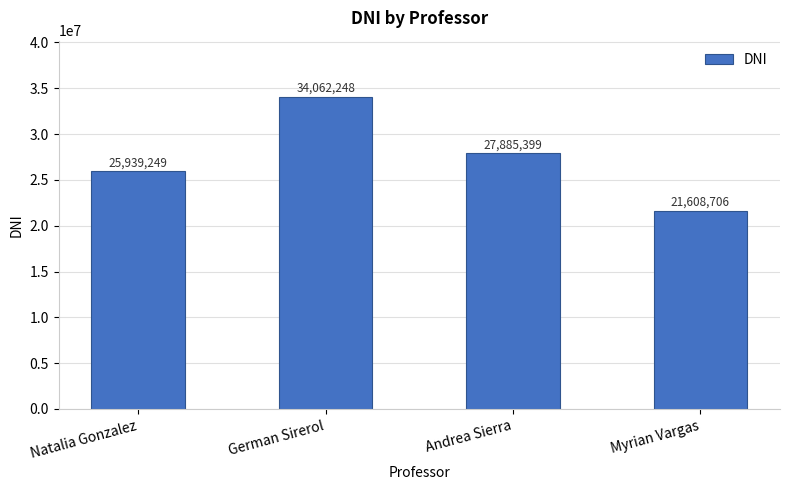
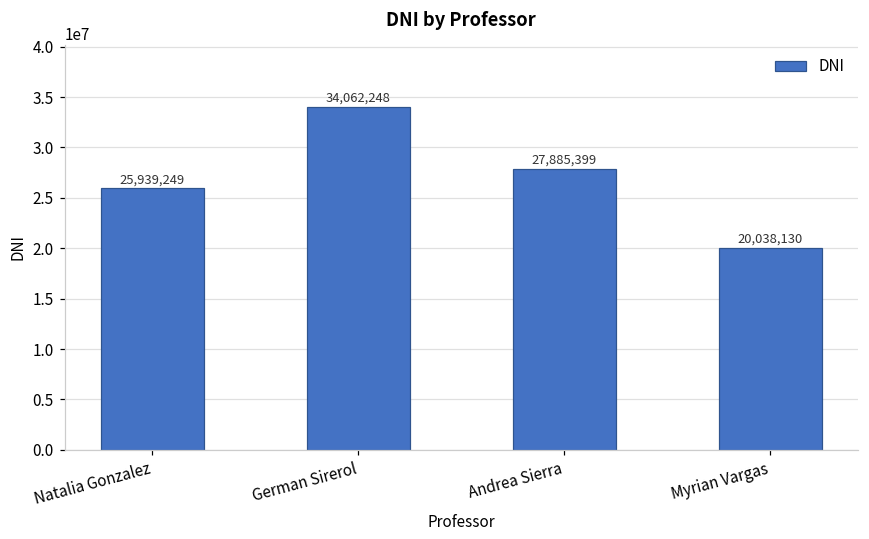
  {
    "Natalia Gonzalez": "25,939,249",
    "German Sirerol": "34,062,248",
    "Andrea Sierra": "27,885,399",
-   "Myrian Vargas": "21,608,706"
+   "Myrian Vargas": "20,038,130"
  }
